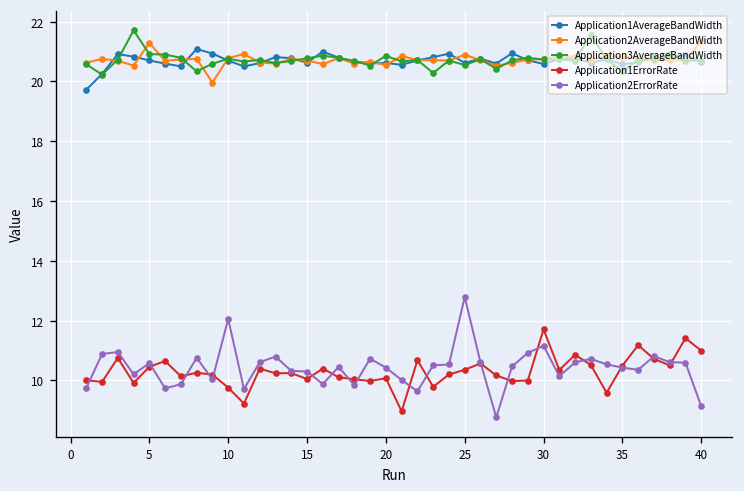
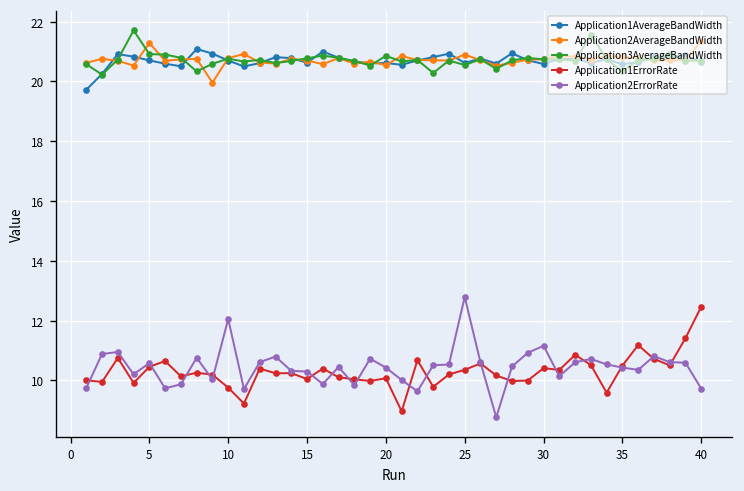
  {
    "Application1AverageBandWidth": {
      "5": 20.7,
      "30": 20.6
    },
    "Application2AverageBandWidth": {
      "5": 21.3,
      "25": 20.9
    },
    "Application3AverageBandWidth": {
      "5": 20.9,
      "20": 20.9
    },
    "Application1ErrorRate": {
      "5": 10.5,
      "10": 9.8,
      "15": 10.0,
      "20": 10.1,
      "25": 10.4,
-     "30": 11.7,
-     "40": 11.0
+     "30": 10.4,
+     "40": 12.5
    },
    "Application2ErrorRate": {
      "5": 10.6,
      "10": 12.1,
      "15": 10.3,
      "20": 10.4,
      "25": 12.8,
      "30": 11.2,
-     "40": 9.1
+     "40": 9.7
    }
  }
